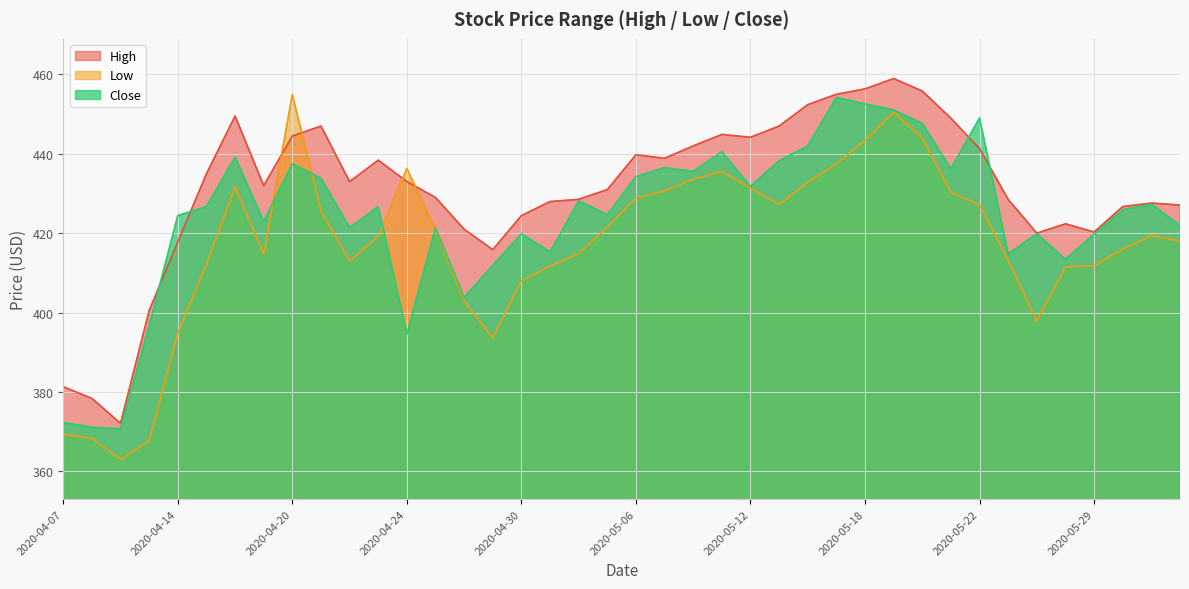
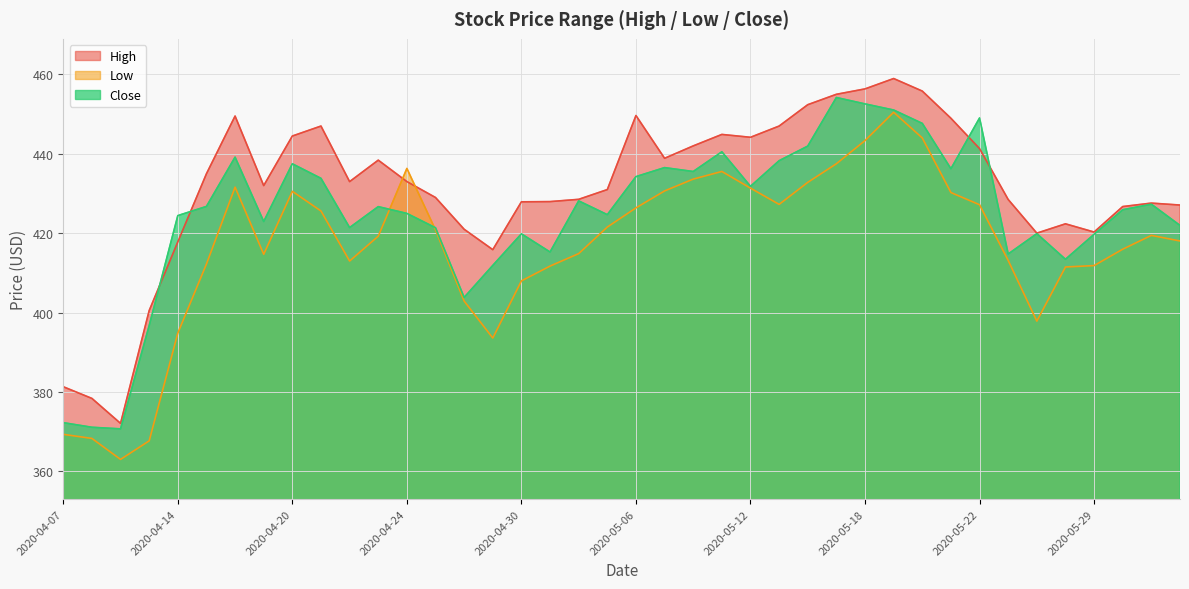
  {
    "High": {
      "2020-04-07": 381,
      "2020-04-14": 418,
      "2020-04-20": 444,
      "2020-04-24": 433,
-     "2020-04-30": 424,
-     "2020-05-06": 440,
+     "2020-04-30": 428,
+     "2020-05-06": 450,
      "2020-05-12": 444,
      "2020-05-18": 456,
      "2020-05-22": 441
    },
    "Low": {
      "2020-04-07": 369,
      "2020-04-14": 395,
-     "2020-04-20": 455,
+     "2020-04-20": 431,
      "2020-04-24": 436,
      "2020-04-30": 408,
-     "2020-05-06": 429,
+     "2020-05-06": 426,
      "2020-05-18": 443,
      "2020-05-22": 427,
      "2020-05-29": 412
    },
    "Close": {
      "2020-04-07": 372,
      "2020-04-14": 424,
      "2020-04-20": 437,
-     "2020-04-24": 395,
+     "2020-04-24": 425,
      "2020-04-30": 420,
      "2020-05-06": 434,
      "2020-05-18": 453,
      "2020-05-22": 449
    }
  }
